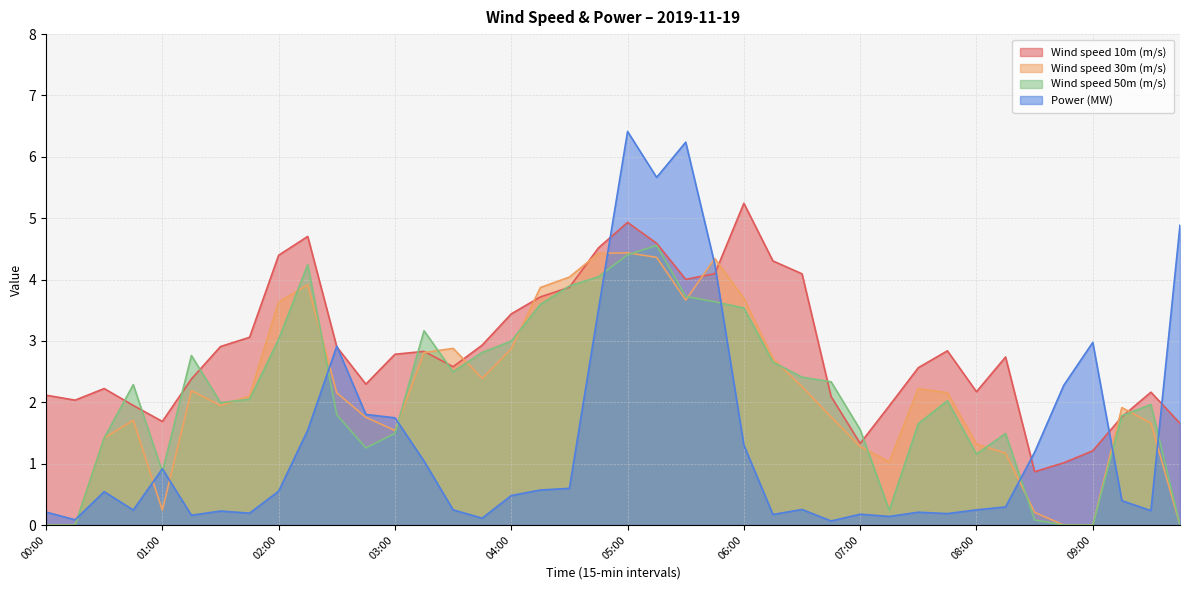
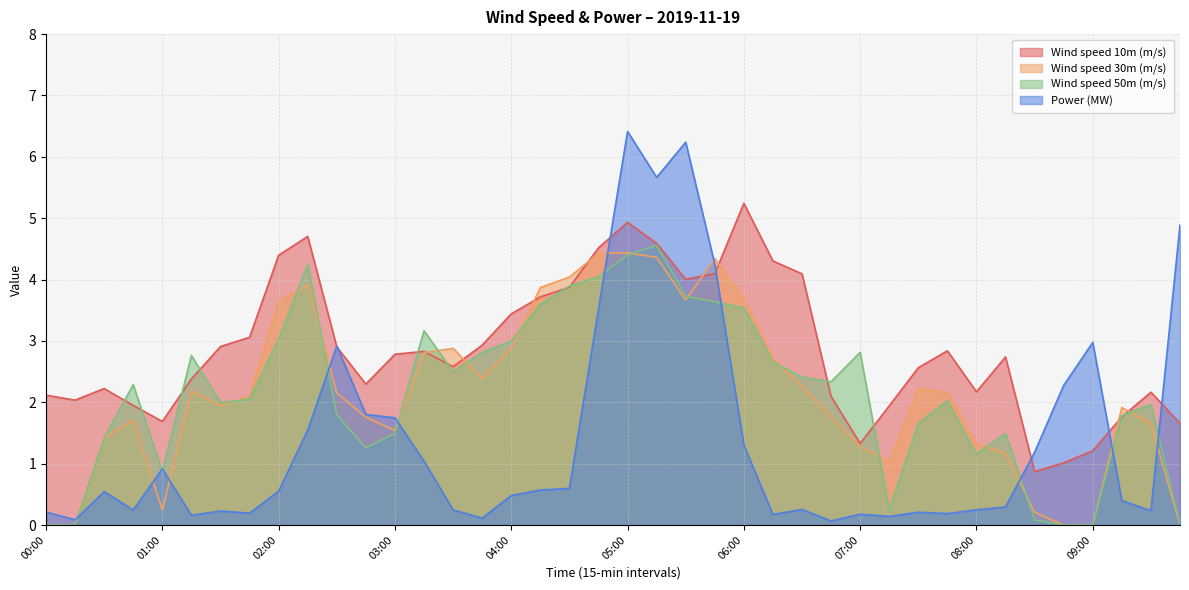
  {
    "Wind speed 50m (m/s)": {
      "01:00": 0.9,
      "02:00": 3.0,
      "03:00": 1.5,
      "04:00": 3.0,
      "06:00": 3.5,
-     "07:00": 1.6,
+     "07:00": 2.8,
      "08:00": 1.2
    },
    "Power (MW)": {
      "00:00": 0.2,
      "01:00": 0.9,
      "02:00": 0.6,
      "03:00": 1.7,
      "04:00": 0.5,
      "05:00": 6.4,
      "06:00": 1.3,
      "07:00": 0.2,
      "08:00": 0.2,
      "09:00": 3.0
    }
  }
